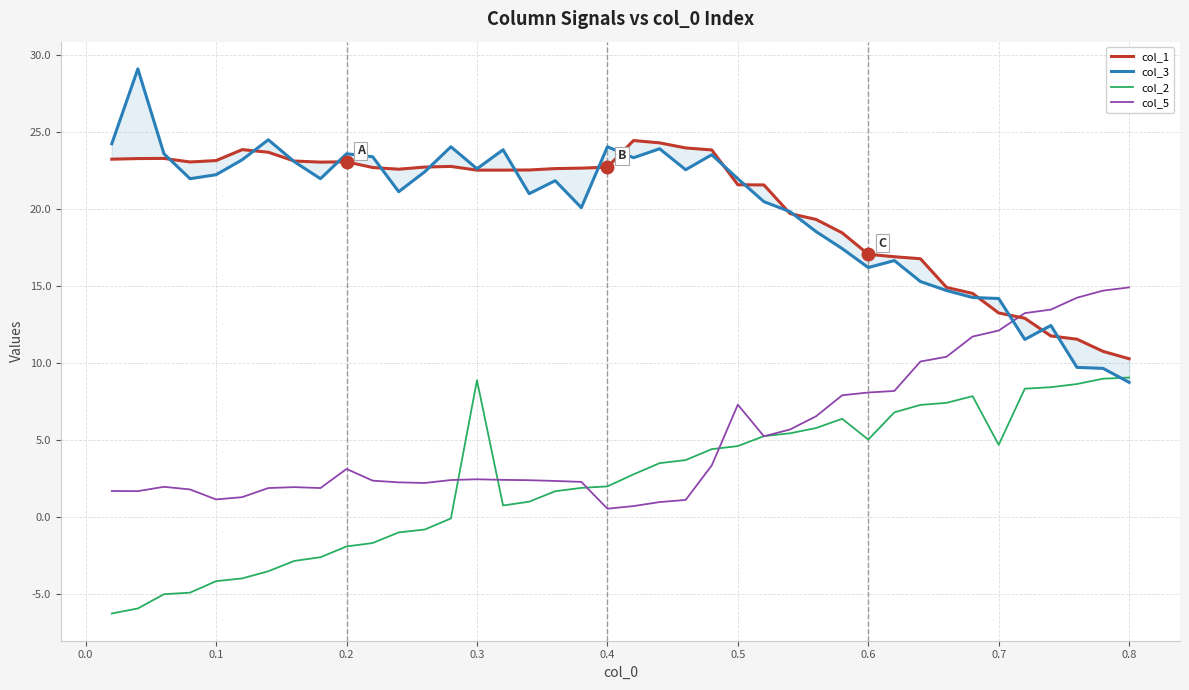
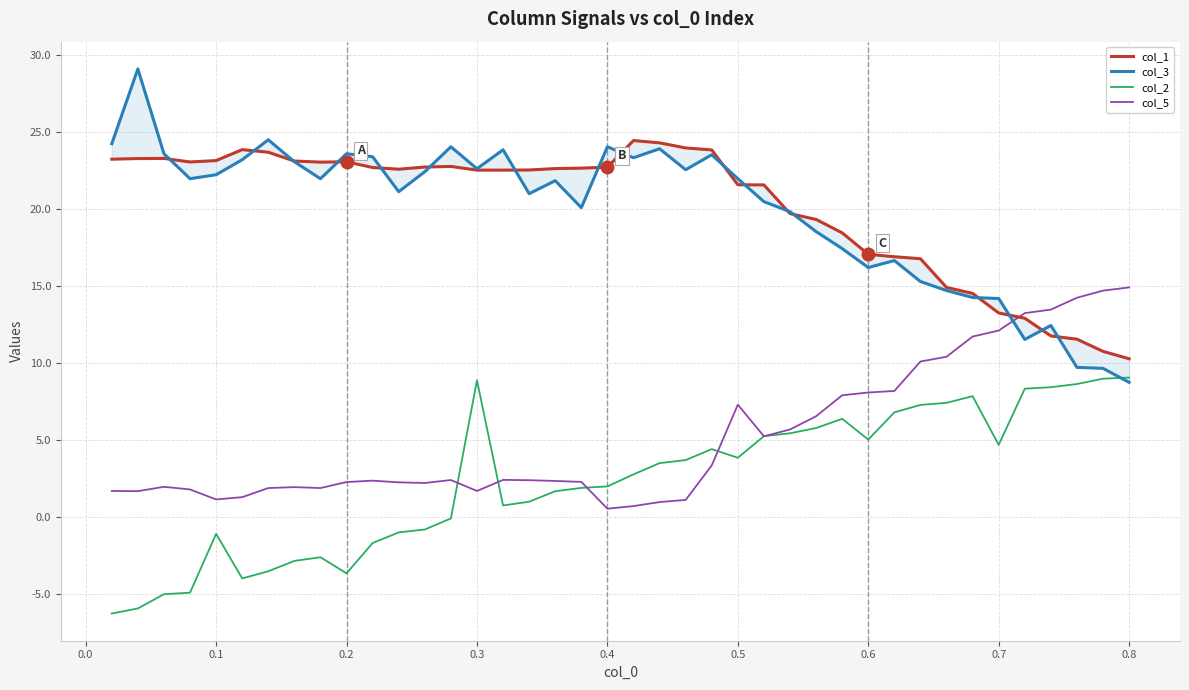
  {
    "col_2": {
-     "0.1": -4.1,
-     "0.2": -1.9,
+     "0.1": -1.1,
+     "0.2": -3.6,
      "0.3": 8.9,
      "0.4": 2.0,
-     "0.5": 4.6,
+     "0.5": 3.9,
      "0.6": 5.0,
      "0.7": 4.7,
      "0.8": 9.1
    },
    "col_5": {
      "0.1": 1.2,
-     "0.2": 3.1,
-     "0.3": 2.5,
+     "0.2": 2.3,
+     "0.3": 1.7,
      "0.4": 0.6,
      "0.5": 7.3,
      "0.6": 8.1,
      "0.7": 12.1,
      "0.8": 14.9
    }
  }
